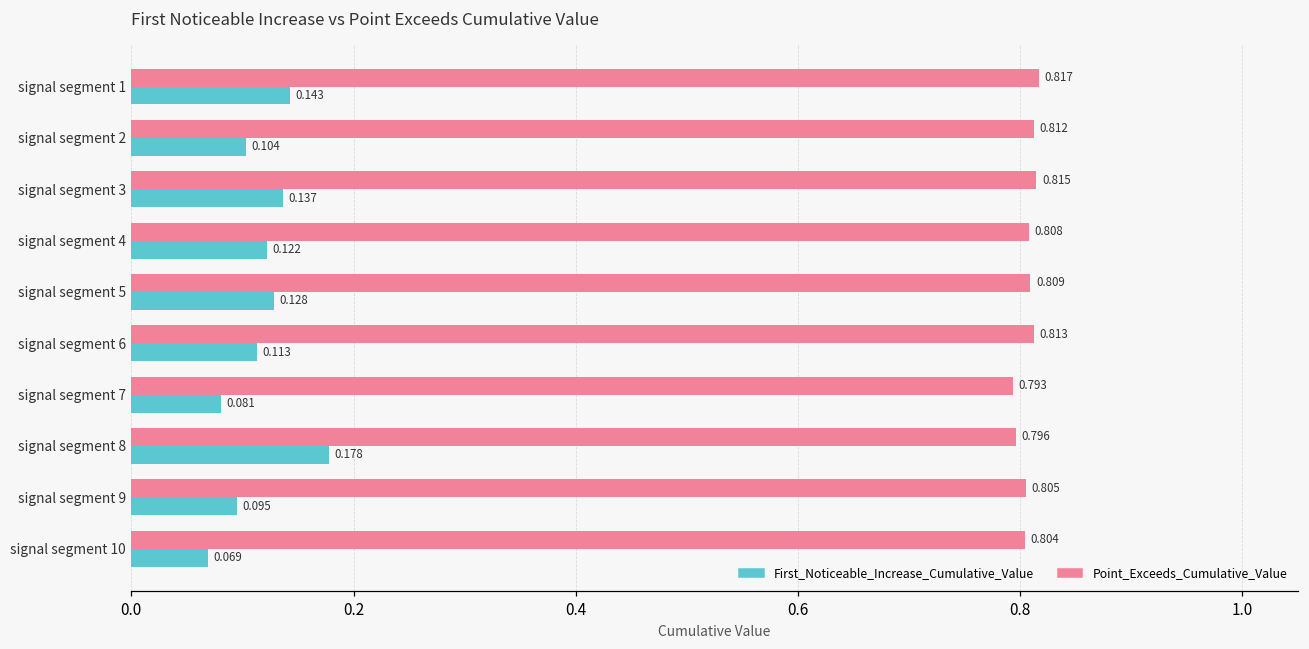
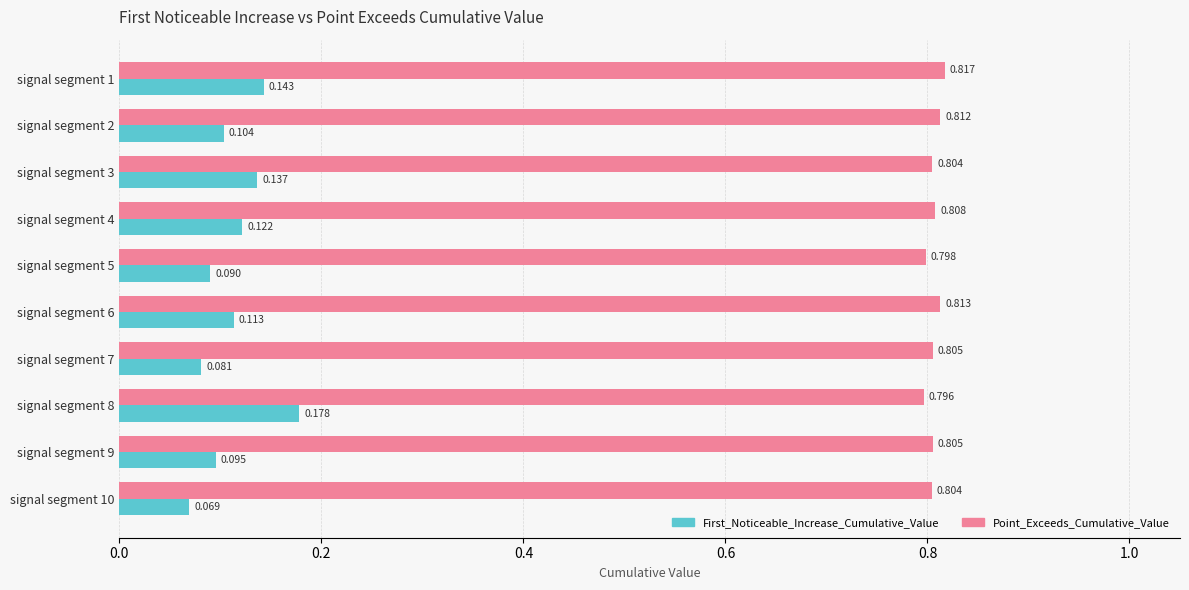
  {
    "First_Noticeable_Increase_Cumulative_Value": {
      "signal segment 1": 0.143,
      "signal segment 2": 0.104,
      "signal segment 3": 0.137,
      "signal segment 4": 0.122,
-     "signal segment 5": 0.128,
+     "signal segment 5": 0.090,
      "signal segment 6": 0.113,
      "signal segment 7": 0.081,
      "signal segment 8": 0.178,
      "signal segment 9": 0.095,
      "signal segment 10": 0.069
    },
    "Point_Exceeds_Cumulative_Value": {
      "signal segment 1": 0.817,
      "signal segment 2": 0.812,
-     "signal segment 3": 0.815,
+     "signal segment 3": 0.804,
      "signal segment 4": 0.808,
-     "signal segment 5": 0.809,
+     "signal segment 5": 0.798,
      "signal segment 6": 0.813,
-     "signal segment 7": 0.793,
+     "signal segment 7": 0.805,
      "signal segment 8": 0.796,
      "signal segment 9": 0.805,
      "signal segment 10": 0.804
    }
  }
